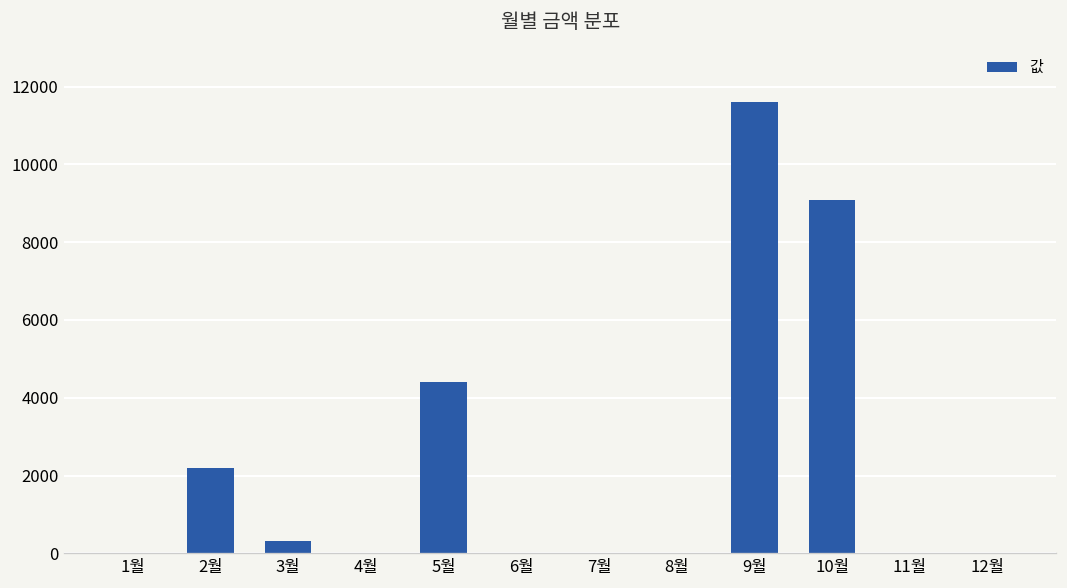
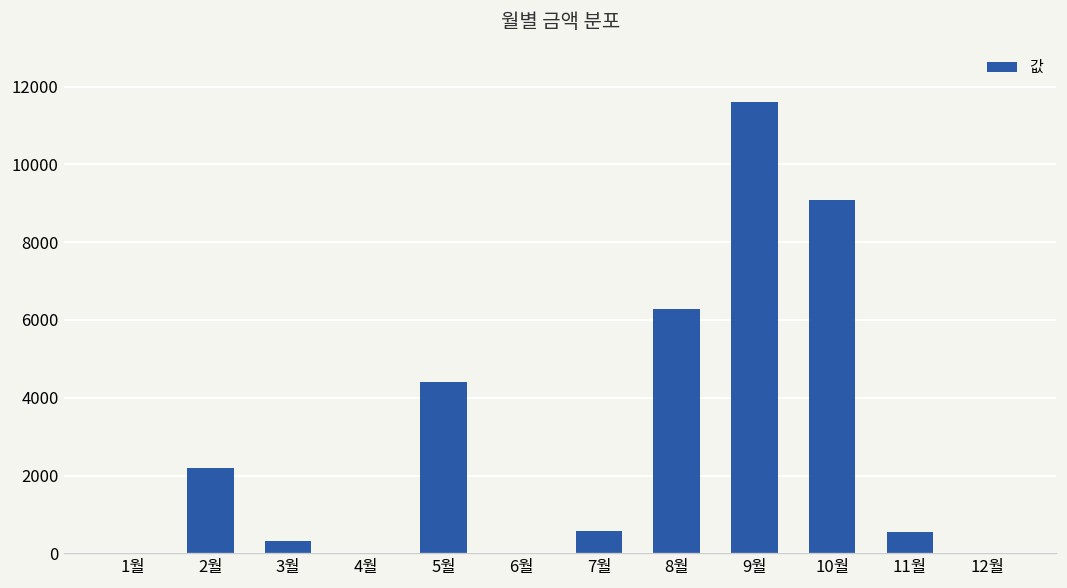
  {
    "1월": 0,
    "2월": 2200,
    "3월": 300,
    "4월": 0,
    "5월": 4400,
    "6월": 0,
-   "7월": 0,
-   "8월": 0,
+   "7월": 600,
+   "8월": 6300,
    "9월": 11600,
    "10월": 9100,
-   "11월": 0,
+   "11월": 500,
    "12월": 0
  }
